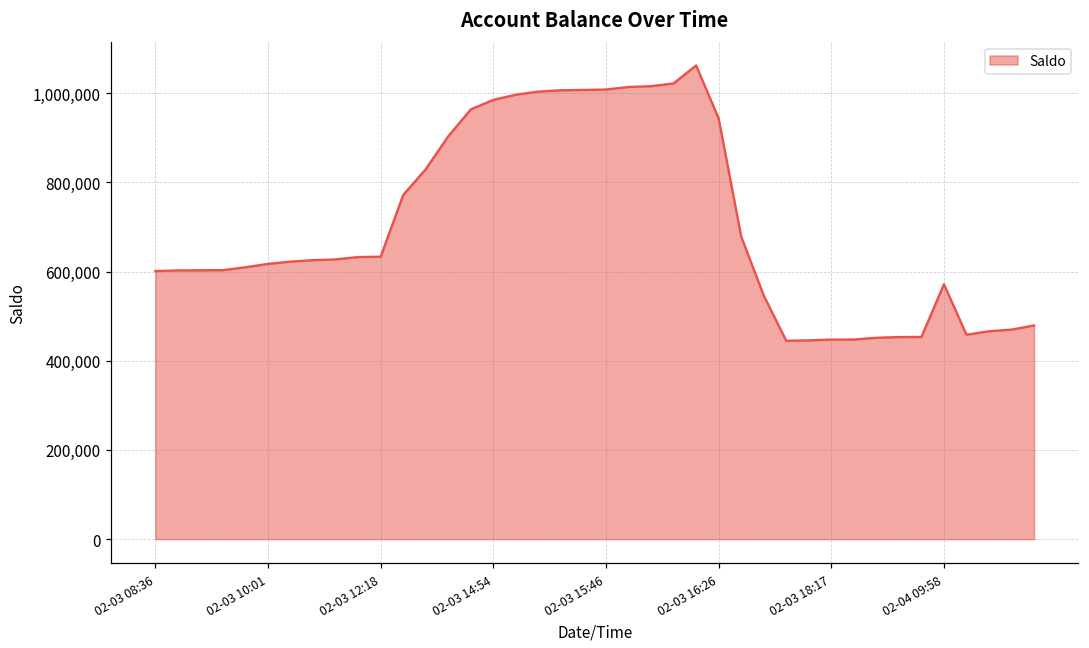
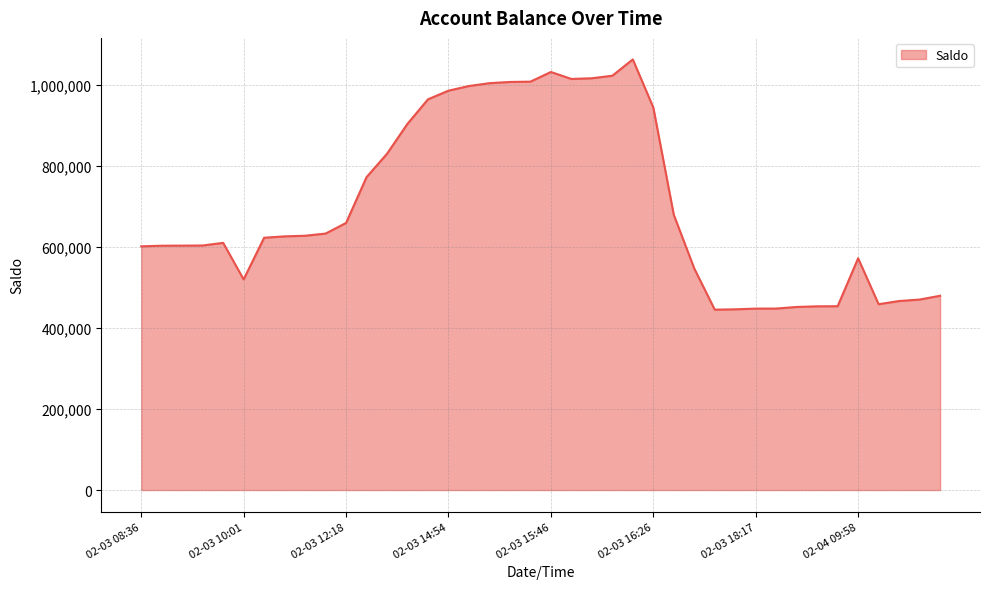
  {
    "02-03 08:36": "600,000",
-   "02-03 10:01": "620,000",
-   "02-03 12:18": "630,000",
+   "02-03 10:01": "520,000",
+   "02-03 12:18": "660,000",
    "02-03 14:54": "990,000",
-   "02-03 15:46": "1,010,000",
+   "02-03 15:46": "1,030,000",
    "02-03 16:26": "940,000",
    "02-03 18:17": "450,000",
    "02-04 09:58": "570,000"
  }
